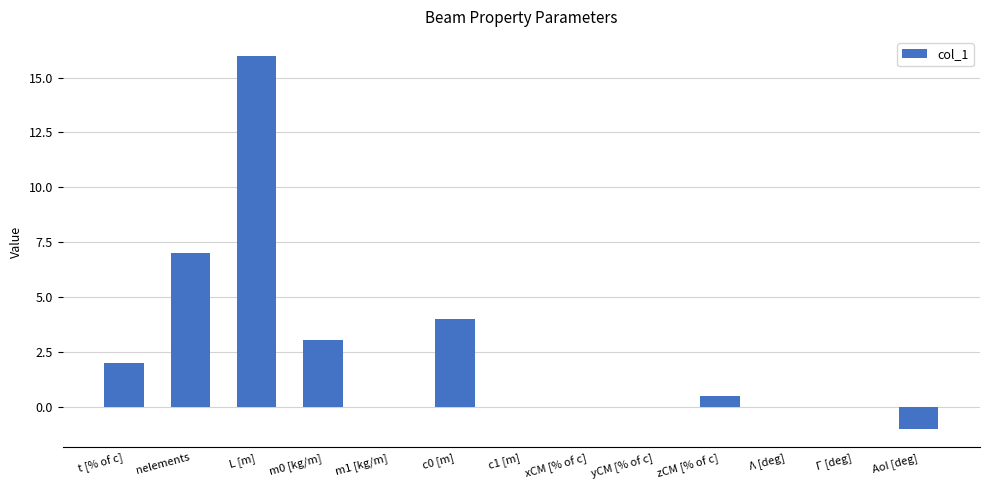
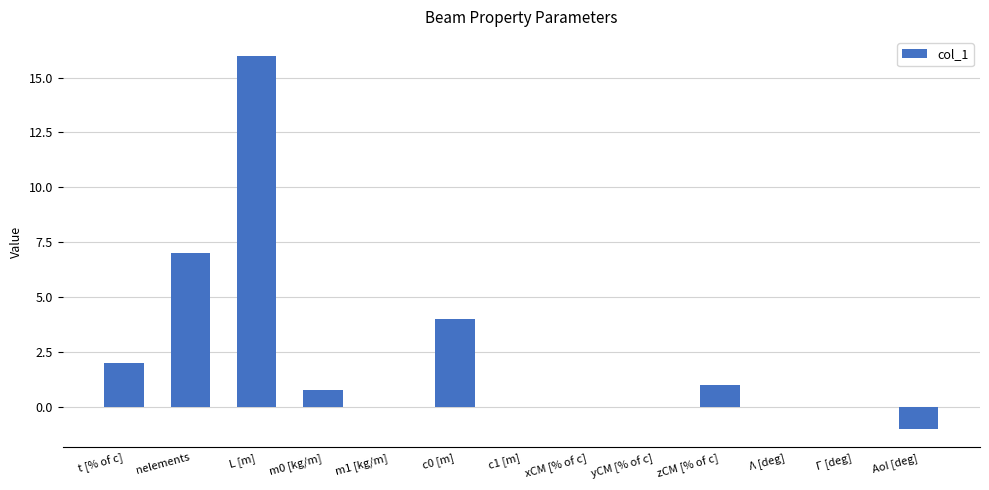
  {
    "t [% of c]": 2.0,
    "nelements": 7.0,
    "L [m]": 16.0,
-   "m0 [kg/m]": 3.1,
+   "m0 [kg/m]": 0.8,
    "m1 [kg/m]": 0.0,
    "c0 [m]": 4.0,
    "c1 [m]": 0.0,
    "xCM [% of c]": 0.0,
    "yCM [% of c]": 0.0,
-   "zCM [% of c]": 0.5,
+   "zCM [% of c]": 1.0,
    "Λ [deg]": 0.0,
    "Γ [deg]": 0.0,
    "AoI [deg]": -1.0
  }
